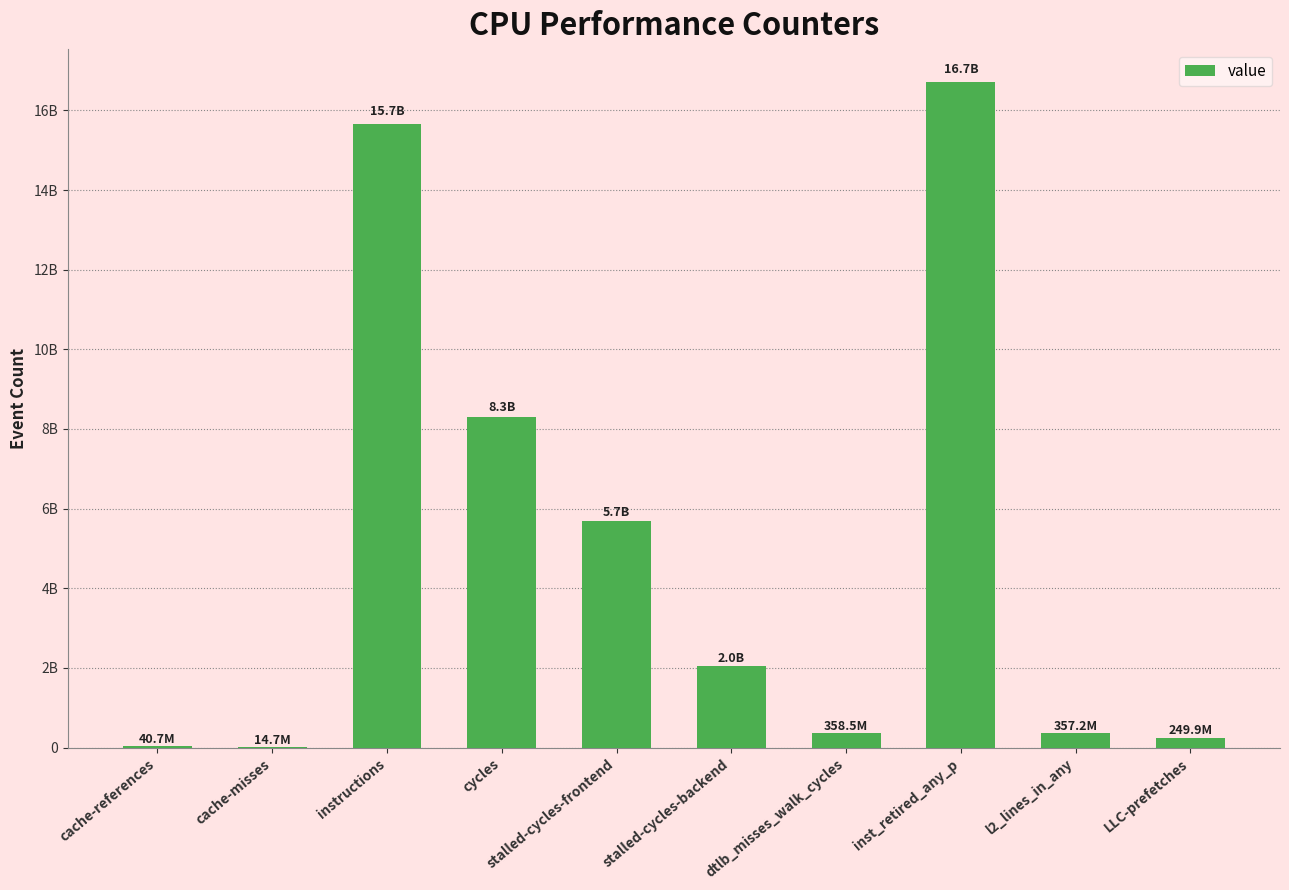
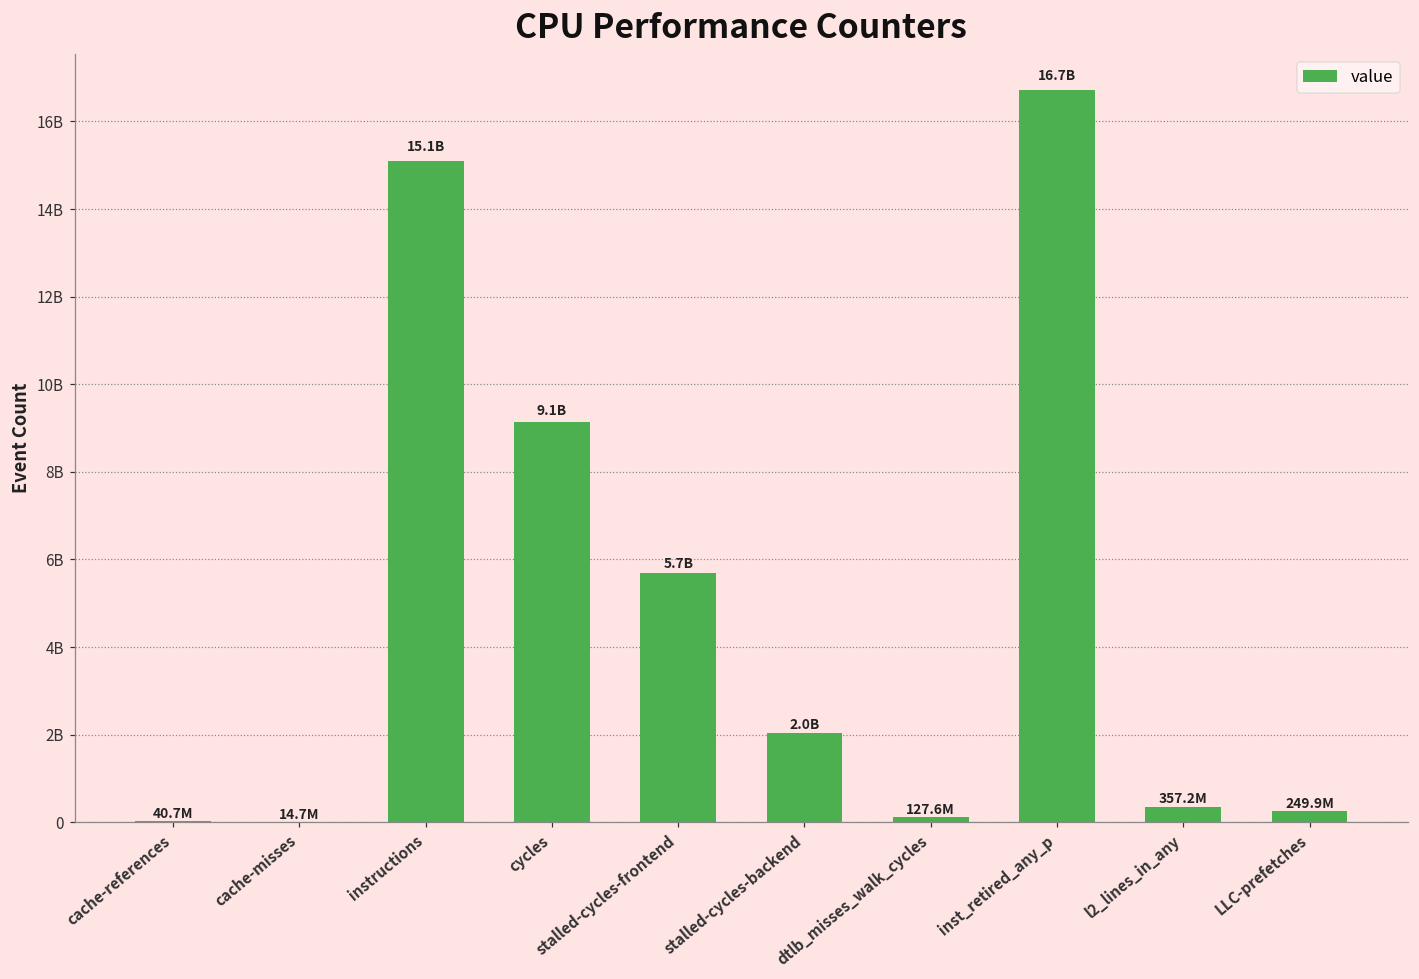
  {
    "cache-references": "40.7M",
    "cache-misses": "14.7M",
-   "instructions": "15.7B",
-   "cycles": "8.3B",
+   "instructions": "15.1B",
+   "cycles": "9.1B",
    "stalled-cycles-frontend": "5.7B",
    "stalled-cycles-backend": "2.0B",
-   "dtlb_misses_walk_cycles": "358.5M",
+   "dtlb_misses_walk_cycles": "127.6M",
    "inst_retired_any_p": "16.7B",
    "l2_lines_in_any": "357.2M",
    "LLC-prefetches": "249.9M"
  }
